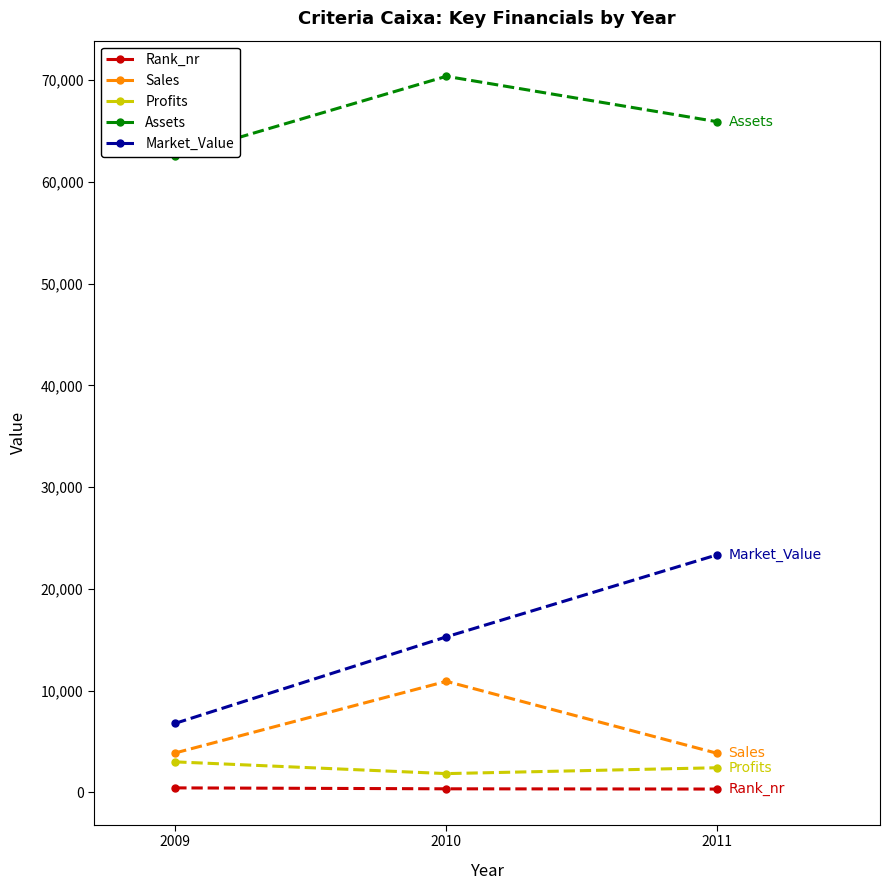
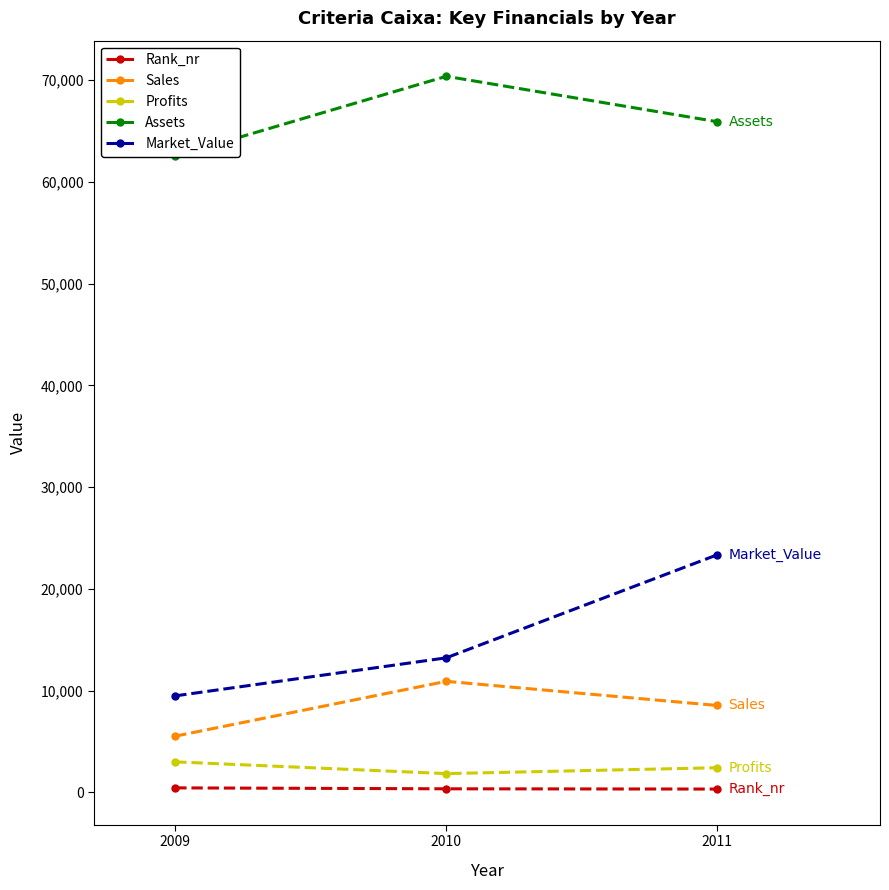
  {
    "Rank_nr": {
      "2009": "400",
      "2010": "300",
      "2011": "300"
    },
    "Sales": {
-     "2009": "3,900",
+     "2009": "5,500",
      "2010": "10,900",
-     "2011": "3,800"
+     "2011": "8,500"
    },
    "Profits": {
      "2009": "3,000",
      "2010": "1,800",
      "2011": "2,400"
    },
    "Assets": {
      "2010": "70,400",
      "2011": "65,900"
    },
    "Market_Value": {
-     "2009": "6,800",
-     "2010": "15,300",
+     "2009": "9,500",
+     "2010": "13,200",
      "2011": "23,400"
    }
  }
